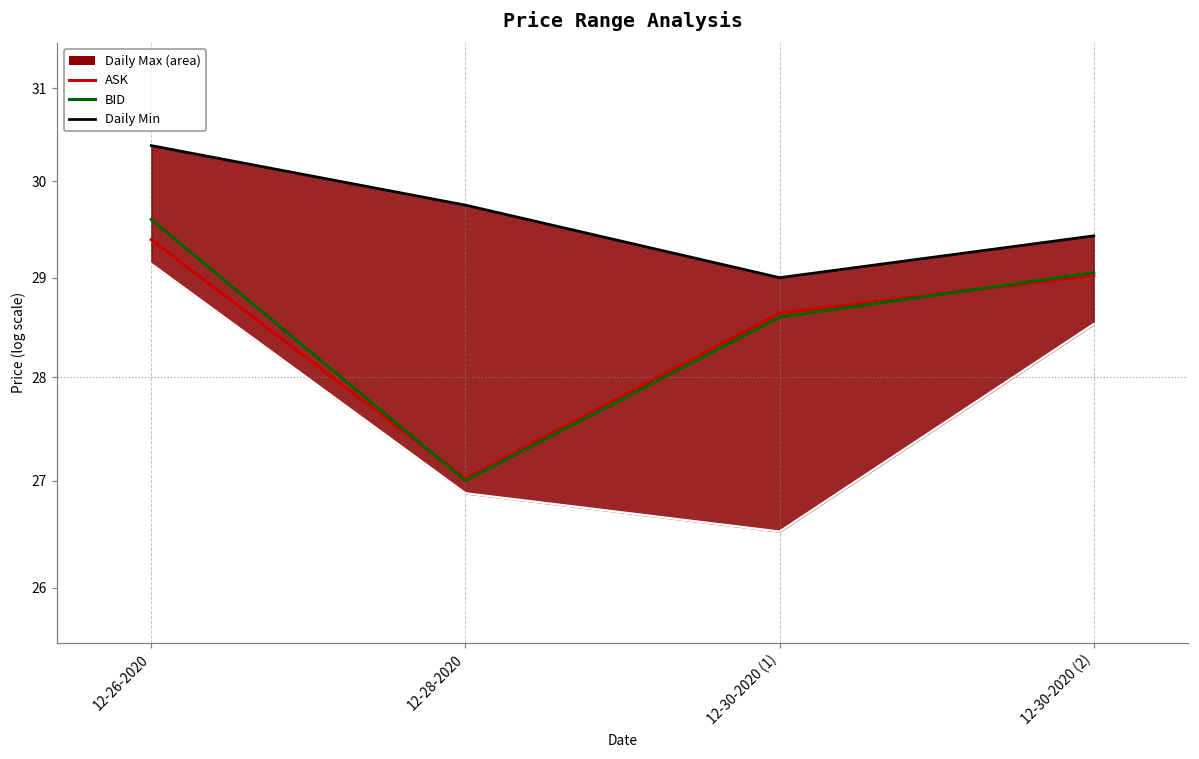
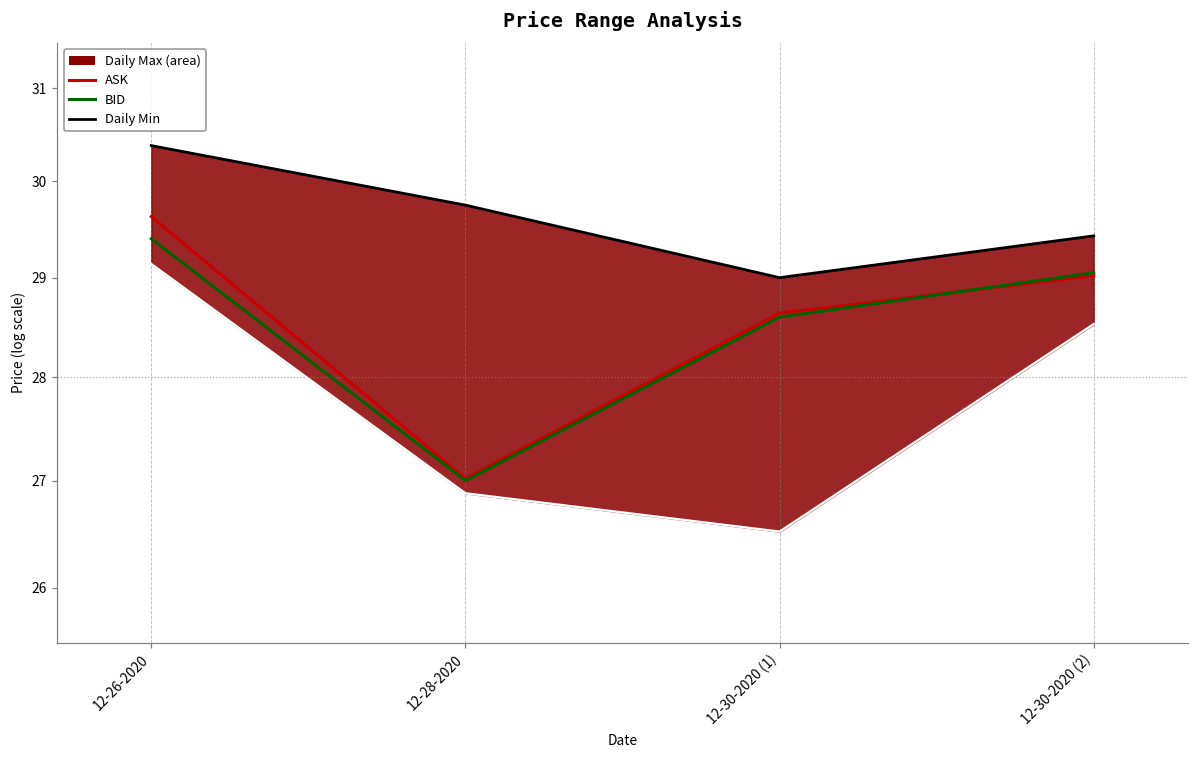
  {
    "ASK": {
-     "12-26-2020": 29.4,
+     "12-26-2020": 29.6,
      "12-30-2020 (1)": 28.6,
      "12-30-2020 (2)": 29.0
    },
    "BID": {
-     "12-26-2020": 29.6,
+     "12-26-2020": 29.4,
      "12-30-2020 (1)": 28.6,
      "12-30-2020 (2)": 29.1
    }
  }
